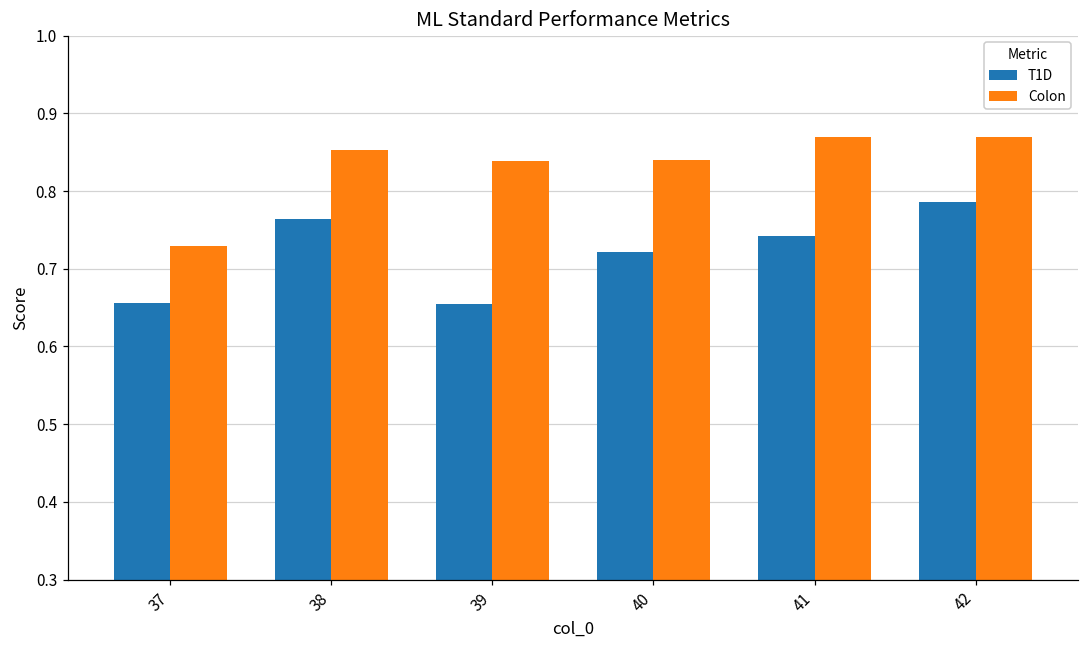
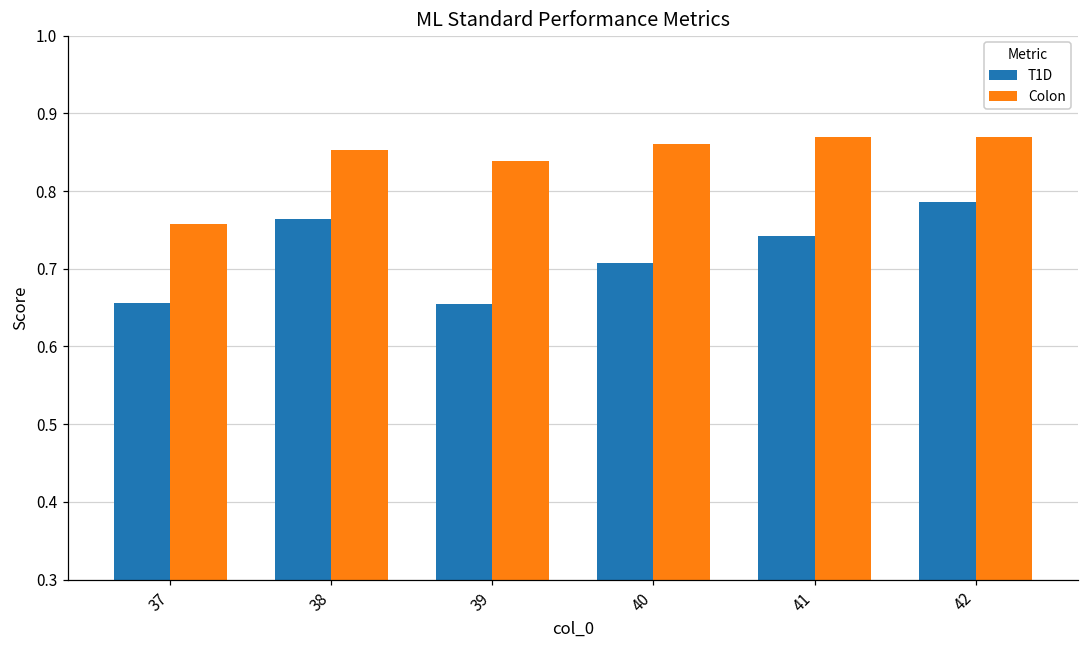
  {
    "T1D": {
      "37": 0.66,
      "38": 0.76,
      "39": 0.65,
-     "40": 0.72,
+     "40": 0.71,
      "41": 0.74,
      "42": 0.79
    },
    "Colon": {
-     "37": 0.73,
+     "37": 0.76,
      "38": 0.85,
      "39": 0.84,
-     "40": 0.84,
+     "40": 0.86,
      "41": 0.87,
      "42": 0.87
    }
  }
